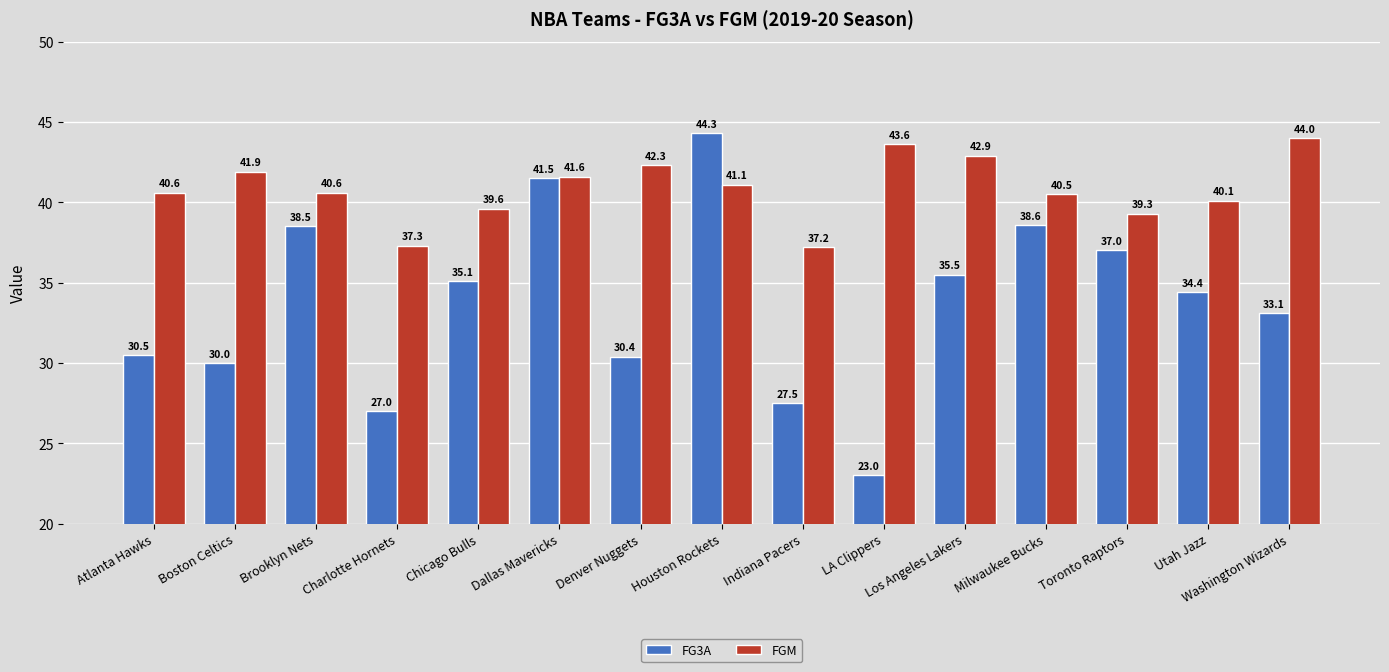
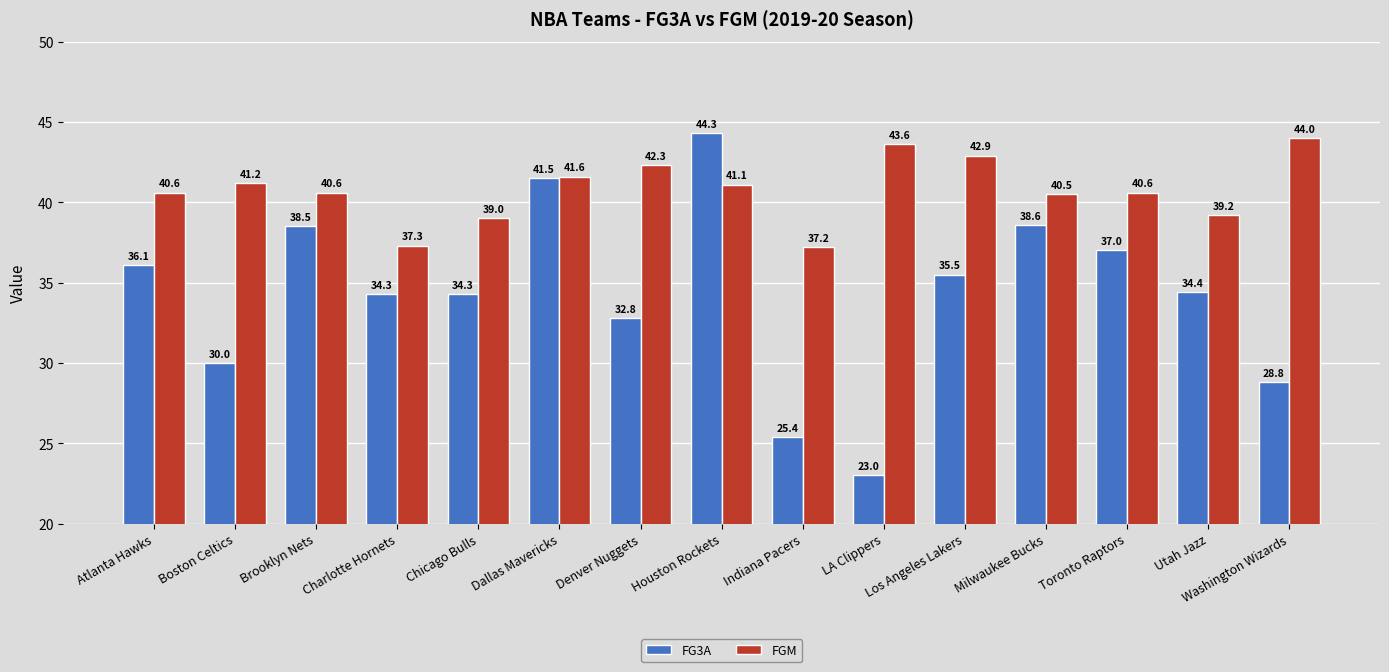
  {
    "FG3A": {
-     "Atlanta Hawks": 30.5,
+     "Atlanta Hawks": 36.1,
      "Boston Celtics": 30.0,
      "Brooklyn Nets": 38.5,
-     "Charlotte Hornets": 27.0,
-     "Chicago Bulls": 35.1,
+     "Charlotte Hornets": 34.3,
+     "Chicago Bulls": 34.3,
      "Dallas Mavericks": 41.5,
-     "Denver Nuggets": 30.4,
+     "Denver Nuggets": 32.8,
      "Houston Rockets": 44.3,
-     "Indiana Pacers": 27.5,
+     "Indiana Pacers": 25.4,
      "LA Clippers": 23.0,
      "Los Angeles Lakers": 35.5,
      "Milwaukee Bucks": 38.6,
      "Toronto Raptors": 37.0,
      "Utah Jazz": 34.4,
-     "Washington Wizards": 33.1
+     "Washington Wizards": 28.8
    },
    "FGM": {
      "Atlanta Hawks": 40.6,
-     "Boston Celtics": 41.9,
+     "Boston Celtics": 41.2,
      "Brooklyn Nets": 40.6,
      "Charlotte Hornets": 37.3,
-     "Chicago Bulls": 39.6,
+     "Chicago Bulls": 39.0,
      "Dallas Mavericks": 41.6,
      "Denver Nuggets": 42.3,
      "Houston Rockets": 41.1,
      "Indiana Pacers": 37.2,
      "LA Clippers": 43.6,
      "Los Angeles Lakers": 42.9,
      "Milwaukee Bucks": 40.5,
-     "Toronto Raptors": 39.3,
-     "Utah Jazz": 40.1,
+     "Toronto Raptors": 40.6,
+     "Utah Jazz": 39.2,
      "Washington Wizards": 44.0
    }
  }
